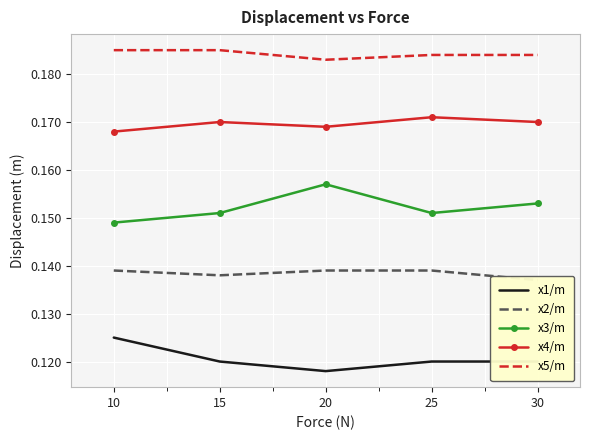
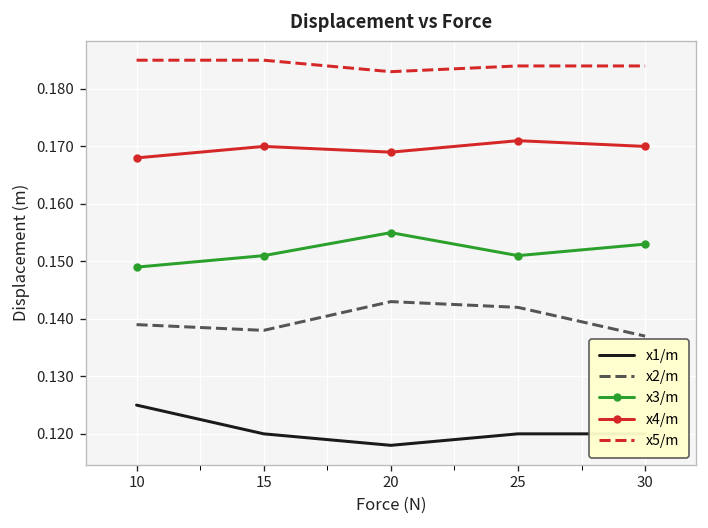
  {
    "x1/m": {
      "10": 0.125,
      "15": 0.120,
      "20": 0.118,
      "25": 0.120
    },
    "x2/m": {
      "10": 0.139,
      "15": 0.138,
-     "20": 0.139,
-     "25": 0.139
+     "20": 0.143,
+     "25": 0.142
    },
    "x3/m": {
      "10": 0.149,
      "15": 0.151,
-     "20": 0.157,
+     "20": 0.155,
      "25": 0.151,
      "30": 0.153
    }
  }
